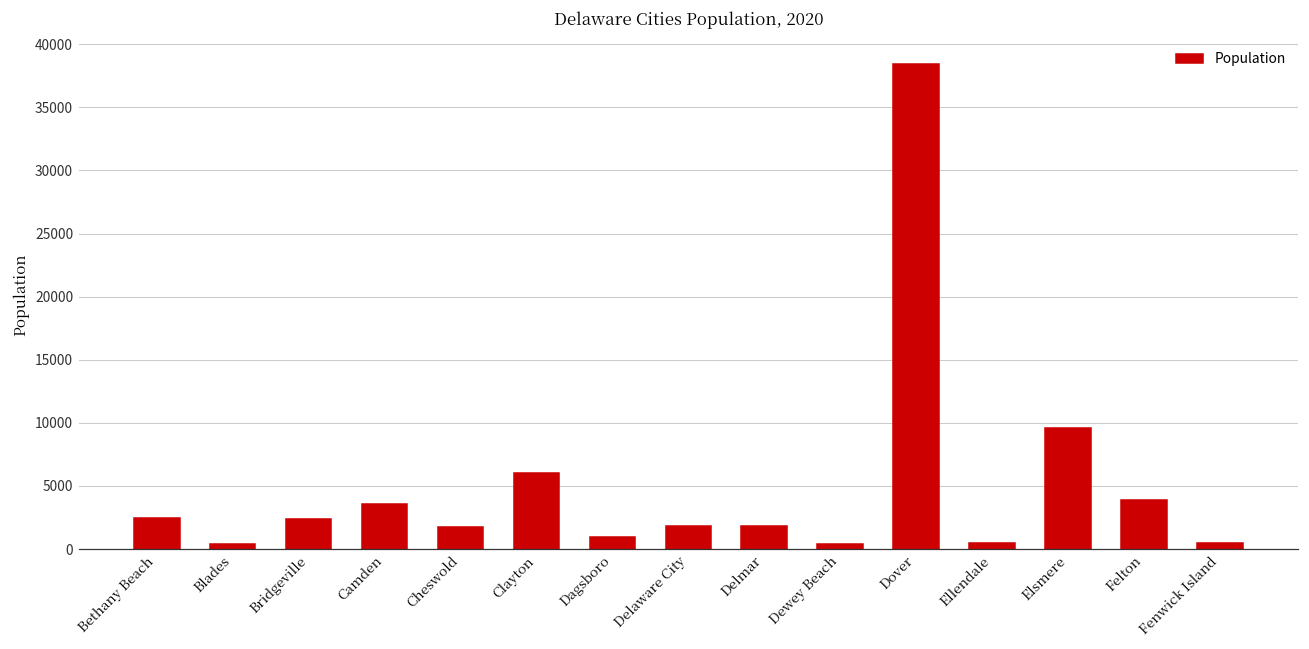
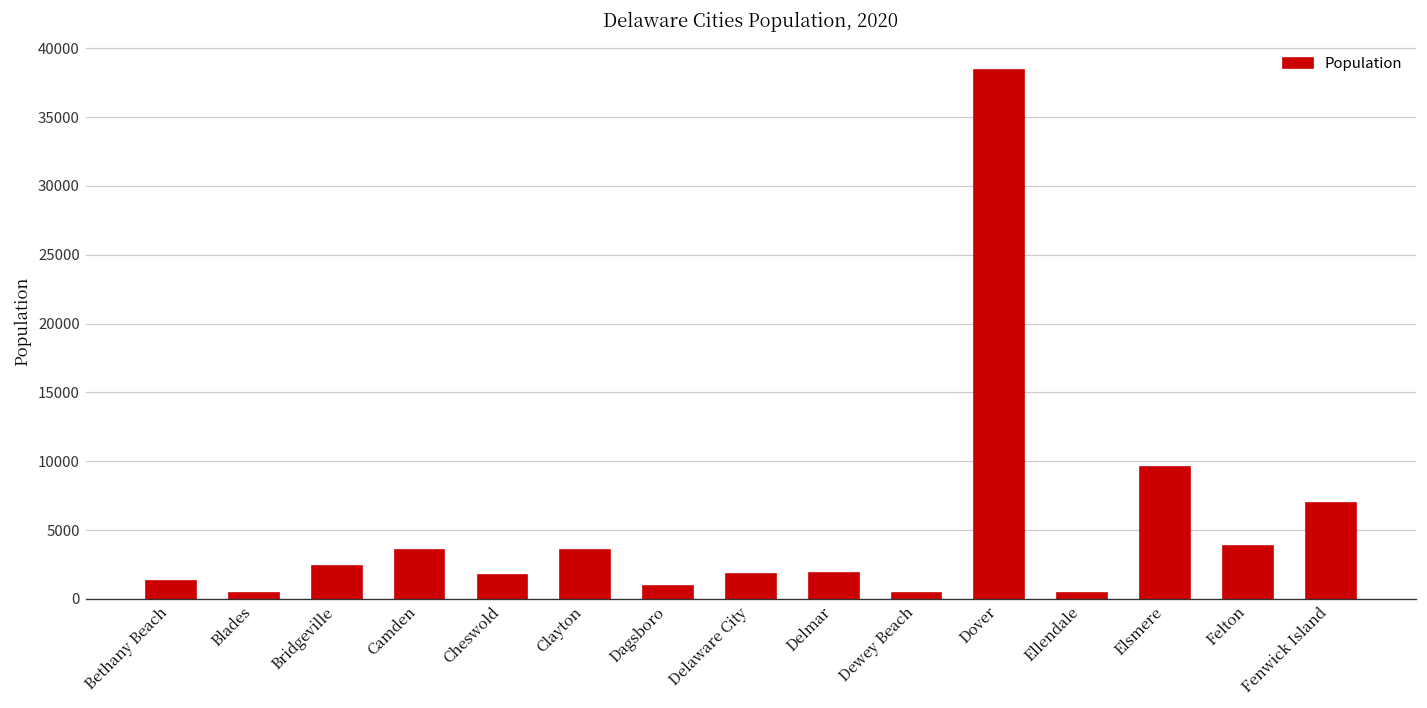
  {
-   "Bethany Beach": 2500,
+   "Bethany Beach": 1300,
    "Blades": 400,
    "Bridgeville": 2400,
    "Camden": 3600,
    "Cheswold": 1700,
-   "Clayton": 6000,
+   "Clayton": 3600,
    "Dagsboro": 900,
    "Delaware City": 1800,
    "Delmar": 1900,
    "Dewey Beach": 400,
    "Dover": 38400,
    "Ellendale": 400,
    "Elsmere": 9600,
    "Felton": 3900,
-   "Fenwick Island": 500
+   "Fenwick Island": 7000
  }
